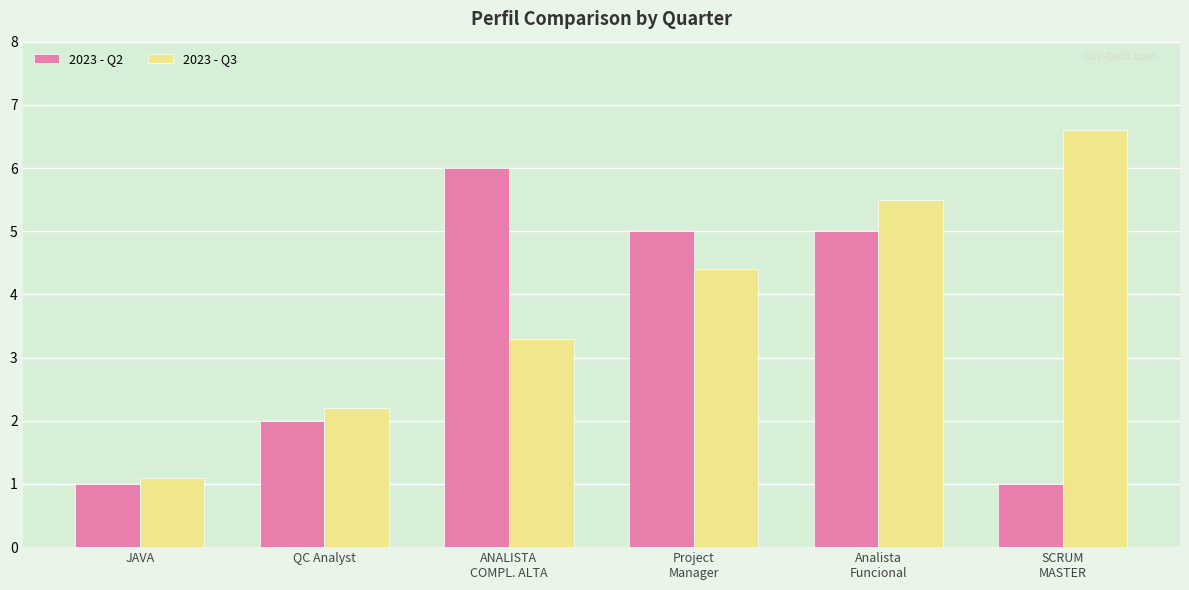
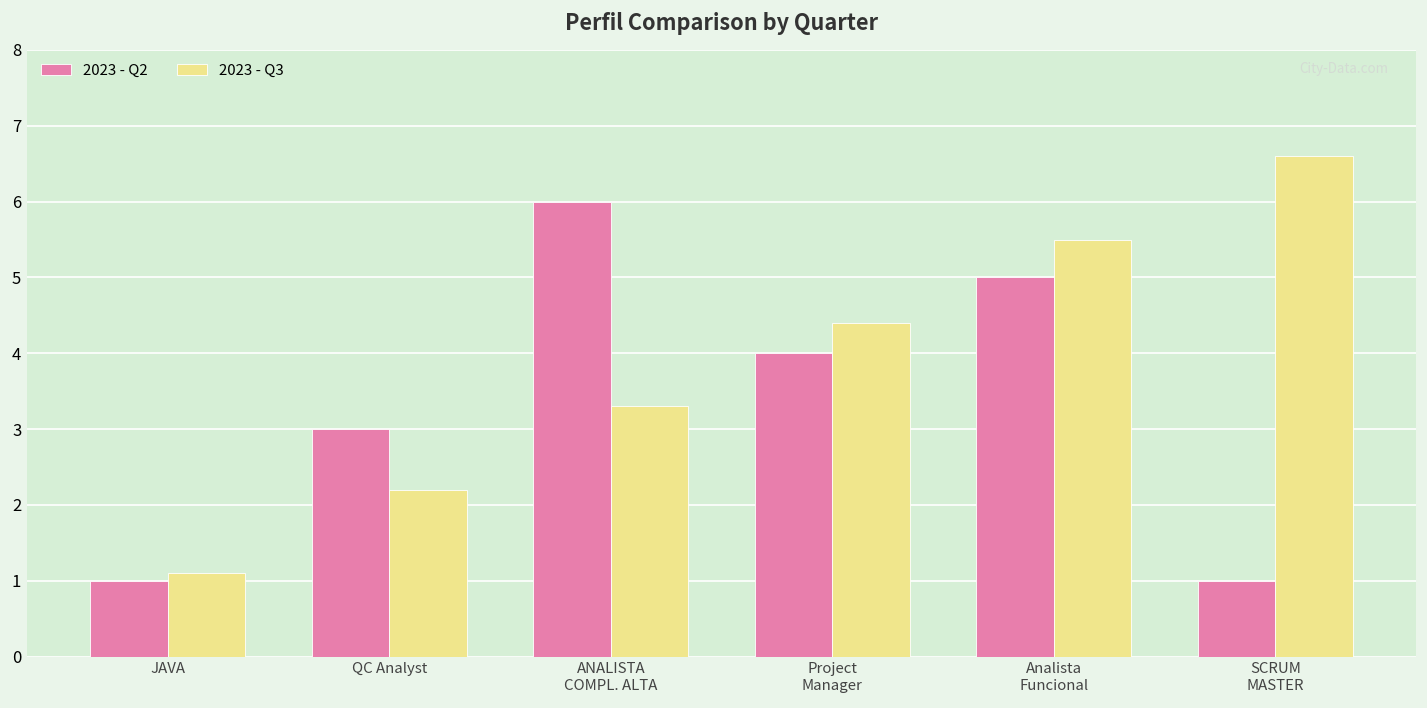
  {
    "2023 - Q2": {
      "JAVA": 1,
-     "QC Analyst": 2,
+     "QC Analyst": 3,
      "ANALISTA COMPL. ALTA": 6,
-     "Project Manager": 5,
+     "Project Manager": 4,
      "Analista Funcional": 5,
      "SCRUM MASTER": 1
    },
    "2023 - Q3": {
      "JAVA": 1.1,
      "QC Analyst": 2.2,
      "ANALISTA COMPL. ALTA": 3.3,
      "Project Manager": 4.4,
      "Analista Funcional": 5.5,
      "SCRUM MASTER": 6.6
    }
  }
